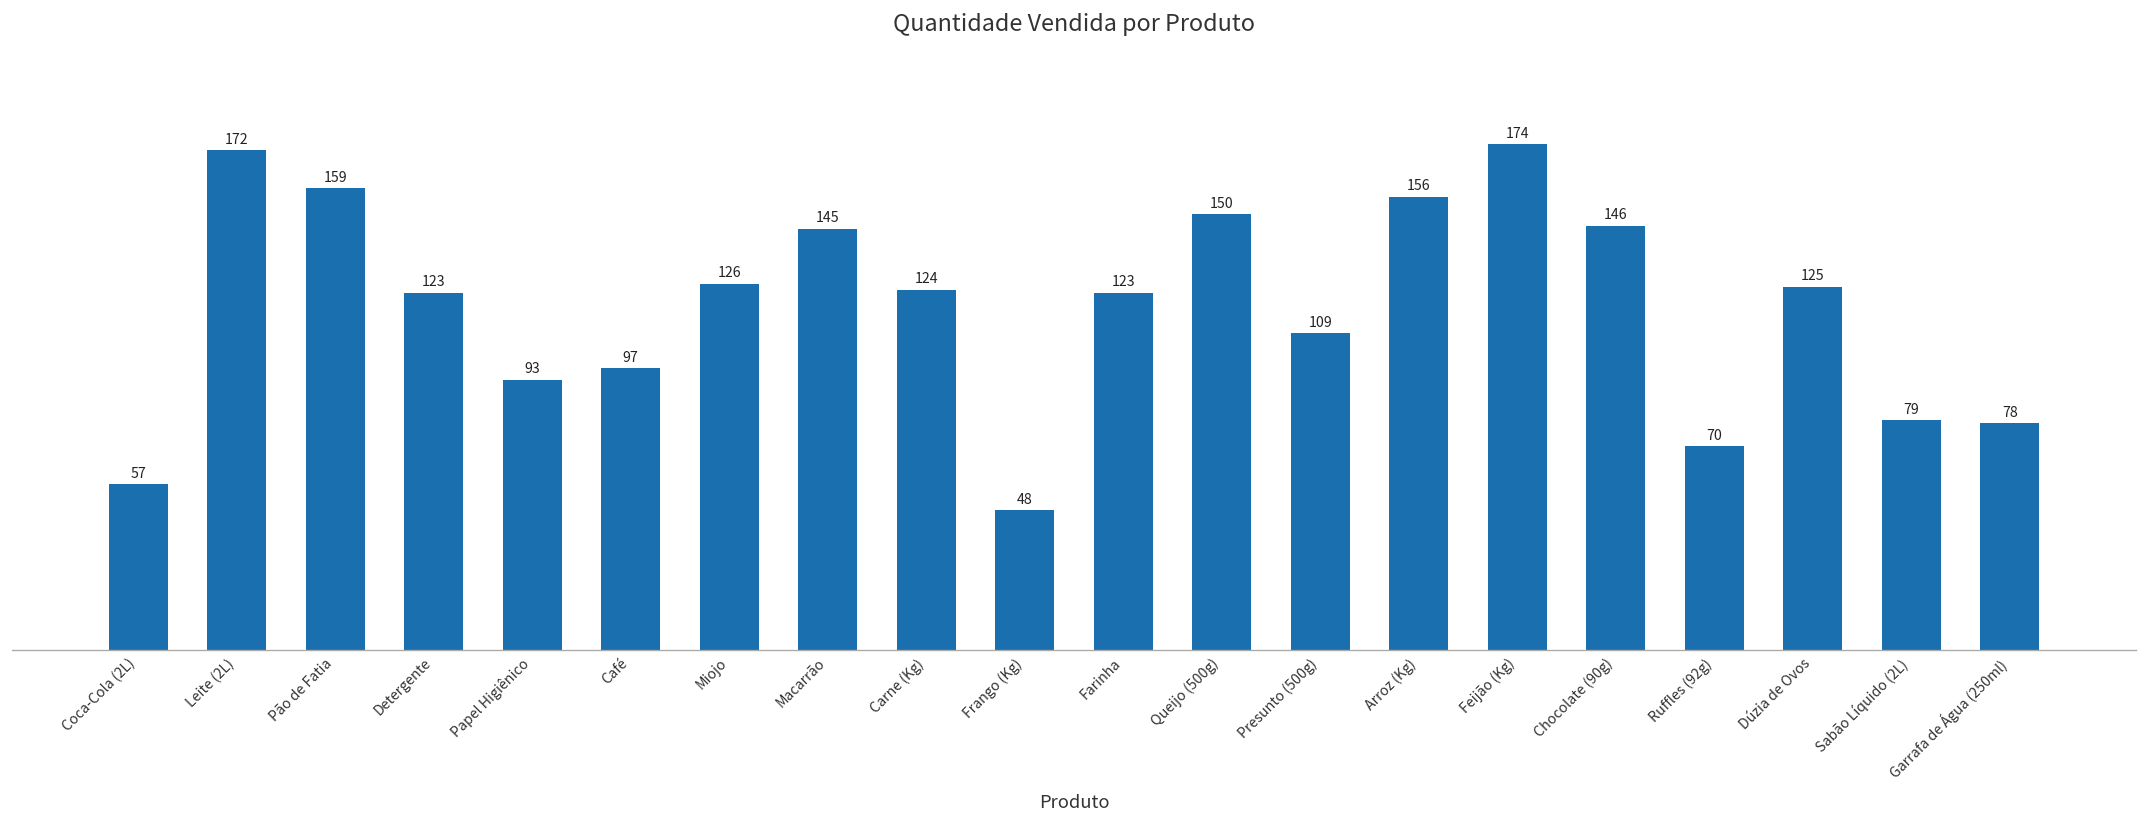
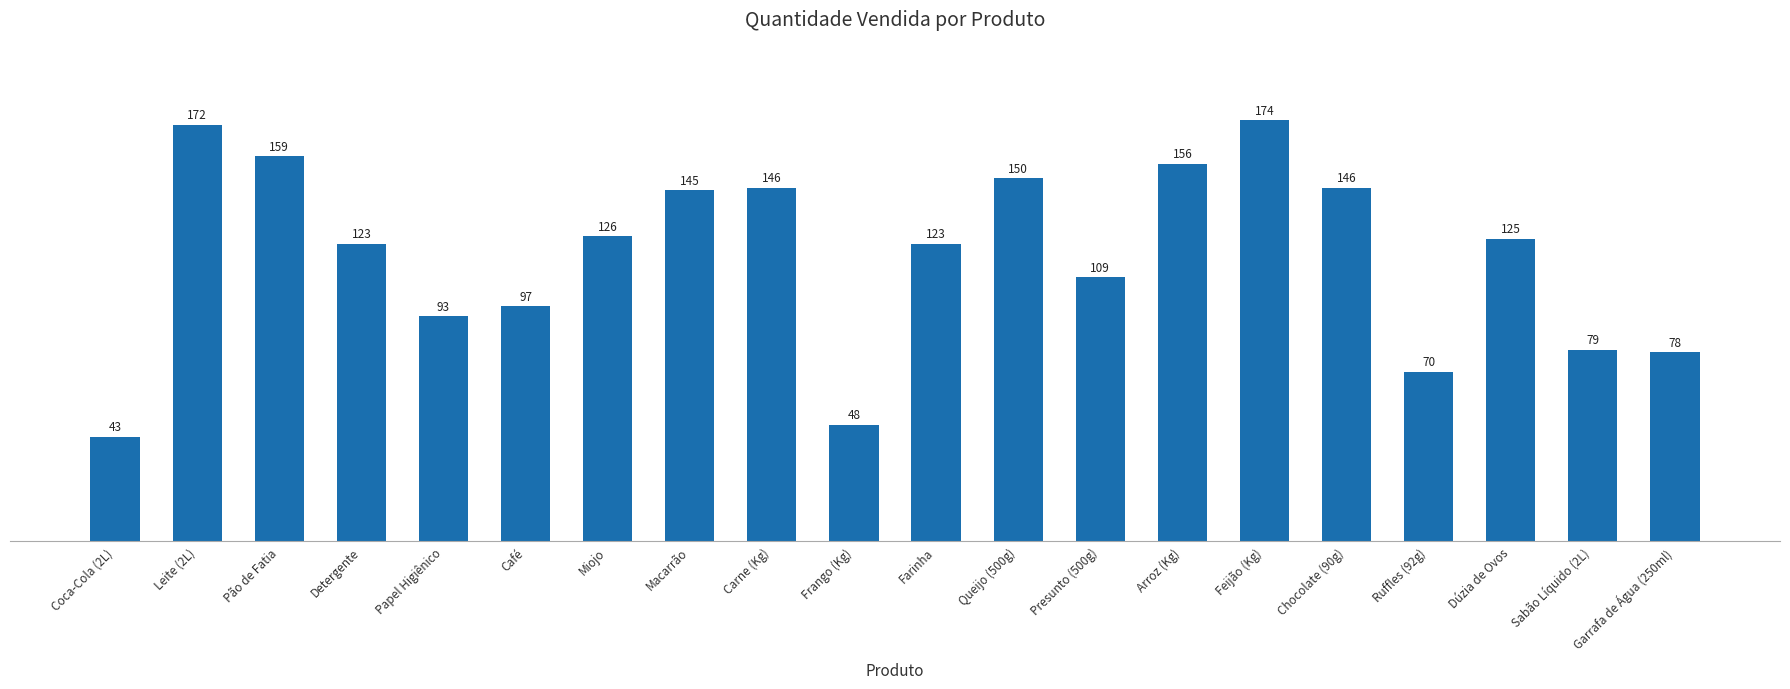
  {
-   "Coca-Cola (2L)": 57,
+   "Coca-Cola (2L)": 43,
    "Leite (2L)": 172,
    "Pão de Fatia": 159,
    "Detergente": 123,
    "Papel Higiênico": 93,
    "Café": 97,
    "Miojo": 126,
    "Macarrão": 145,
-   "Carne (Kg)": 124,
+   "Carne (Kg)": 146,
    "Frango (Kg)": 48,
    "Farinha": 123,
    "Queijo (500g)": 150,
    "Presunto (500g)": 109,
    "Arroz (Kg)": 156,
    "Feijão (Kg)": 174,
    "Chocolate (90g)": 146,
    "Ruffles (92g)": 70,
    "Dúzia de Ovos": 125,
    "Sabão Líquido (2L)": 79,
    "Garrafa de Água (250ml)": 78
  }
